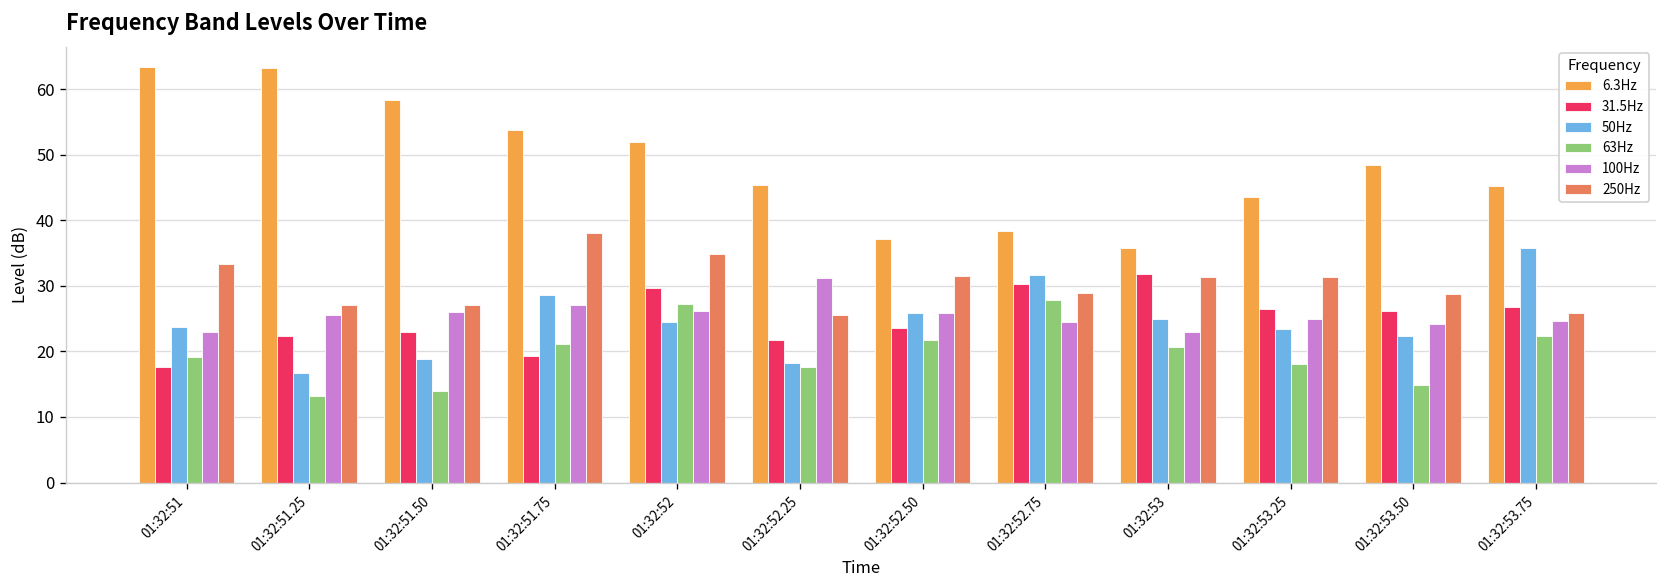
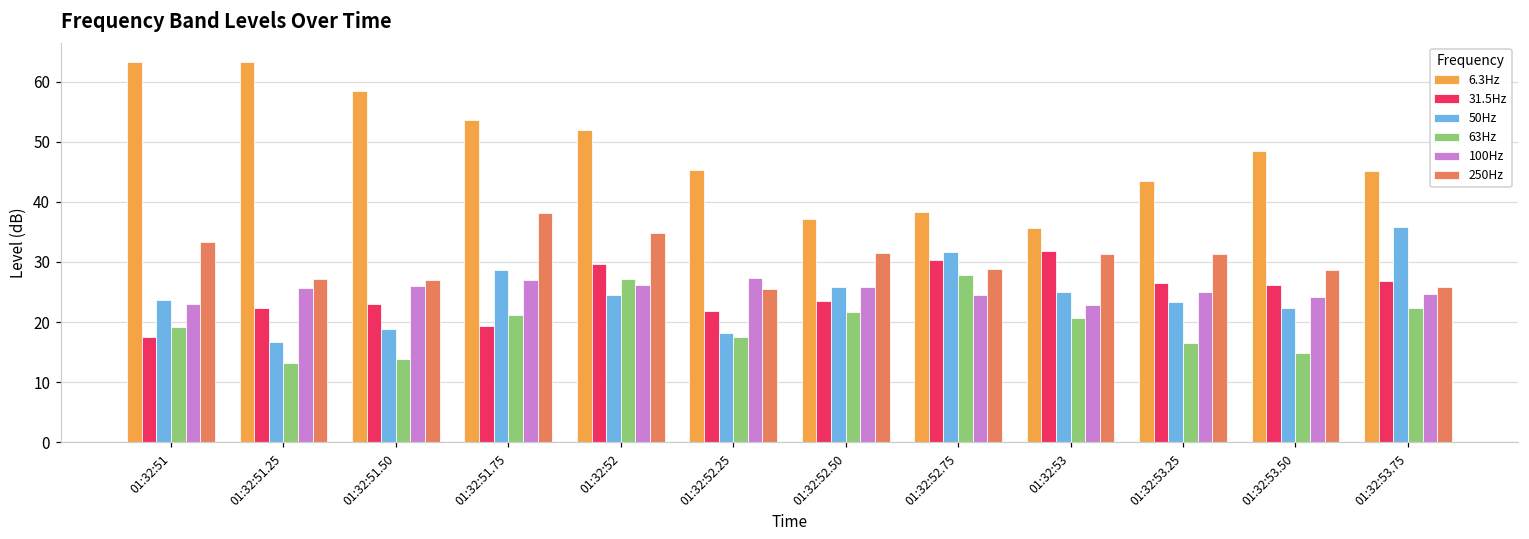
  {
    "31.5Hz": {
      "01:32:51": 18,
      "01:32:51.25": 22,
      "01:32:51.50": 23,
      "01:32:51.75": 19,
      "01:32:52": 30,
      "01:32:52.25": 22,
      "01:32:52.50": 24,
      "01:32:52.75": 30,
      "01:32:53": 32,
      "01:32:53.25": 27,
      "01:32:53.50": 26,
      "01:32:53.75": 27
    },
    "50Hz": {
      "01:32:51": 24,
      "01:32:51.25": 17,
      "01:32:51.50": 19,
      "01:32:51.75": 29,
      "01:32:52": 25,
      "01:32:52.25": 18,
      "01:32:52.50": 26,
      "01:32:52.75": 32,
      "01:32:53": 25,
      "01:32:53.25": 23,
      "01:32:53.50": 22,
      "01:32:53.75": 36
    },
    "63Hz": {
      "01:32:51": 19,
      "01:32:51.25": 13,
      "01:32:51.50": 14,
      "01:32:51.75": 21,
      "01:32:52": 27,
      "01:32:52.25": 18,
      "01:32:52.50": 22,
      "01:32:52.75": 28,
      "01:32:53": 21,
-     "01:32:53.25": 18,
+     "01:32:53.25": 17,
      "01:32:53.50": 15,
      "01:32:53.75": 22
    },
    "100Hz": {
      "01:32:51": 23,
      "01:32:51.25": 26,
      "01:32:51.50": 26,
      "01:32:51.75": 27,
      "01:32:52": 26,
-     "01:32:52.25": 31,
+     "01:32:52.25": 27,
      "01:32:52.50": 26,
      "01:32:52.75": 25,
      "01:32:53": 23,
      "01:32:53.25": 25,
      "01:32:53.50": 24,
      "01:32:53.75": 25
    }
  }
